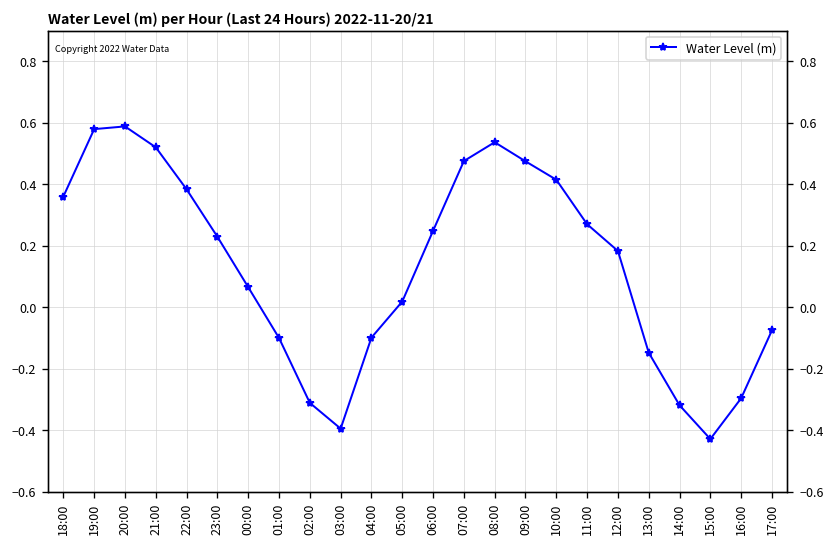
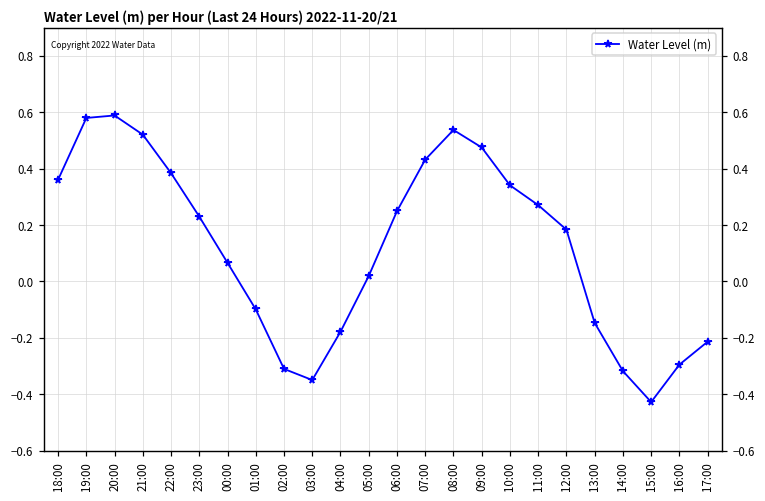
  {
    "18:00": 0.36,
    "19:00": 0.58,
    "20:00": 0.59,
    "21:00": 0.52,
    "22:00": 0.38,
    "23:00": 0.23,
    "00:00": 0.07,
    "01:00": -0.10,
    "02:00": -0.31,
-   "03:00": -0.39,
-   "04:00": -0.10,
+   "03:00": -0.35,
+   "04:00": -0.18,
    "05:00": 0.02,
    "06:00": 0.25,
-   "07:00": 0.48,
+   "07:00": 0.43,
    "08:00": 0.54,
    "09:00": 0.47,
-   "10:00": 0.42,
+   "10:00": 0.34,
    "11:00": 0.27,
    "12:00": 0.18,
    "13:00": -0.15,
    "14:00": -0.32,
    "15:00": -0.43,
    "16:00": -0.30,
-   "17:00": -0.07
+   "17:00": -0.21
  }
